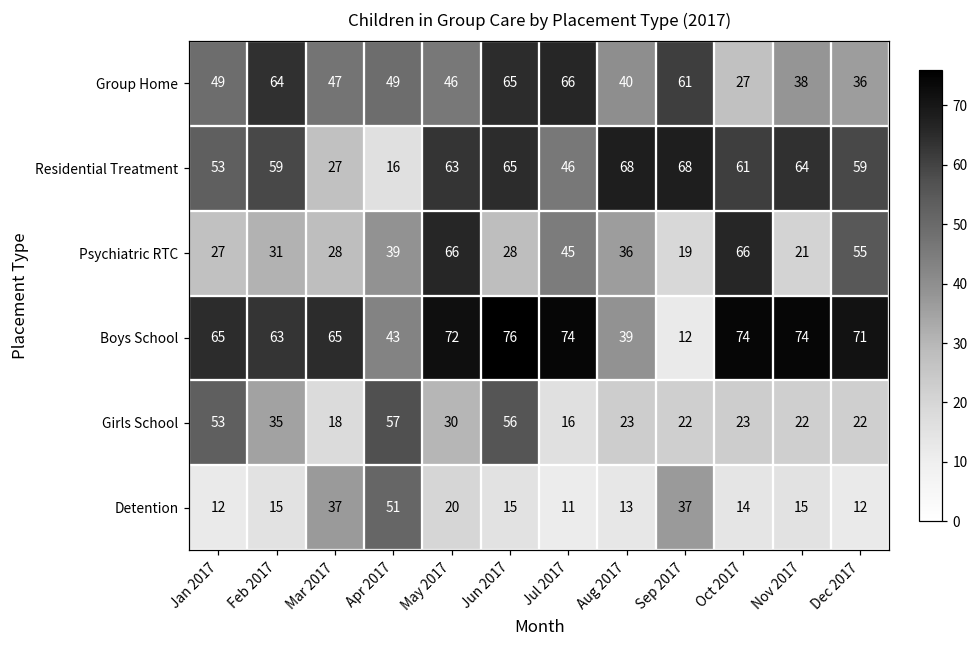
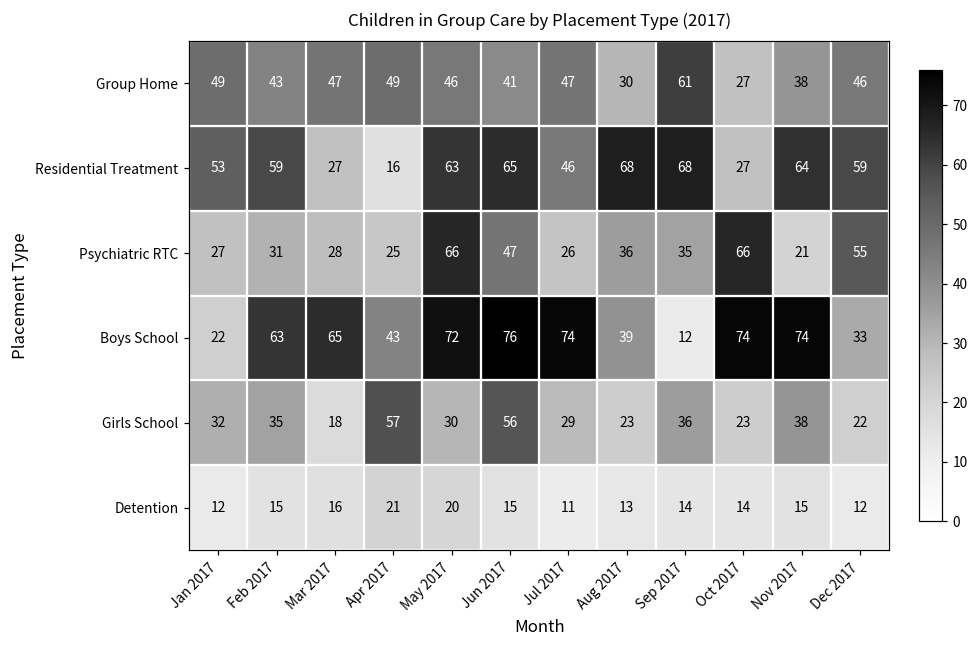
  {
    "Group Home": {
      "Jan 2017": 49,
-     "Feb 2017": 64,
+     "Feb 2017": 43,
      "Mar 2017": 47,
      "Apr 2017": 49,
      "May 2017": 46,
-     "Jun 2017": 65,
-     "Jul 2017": 66,
-     "Aug 2017": 40,
+     "Jun 2017": 41,
+     "Jul 2017": 47,
+     "Aug 2017": 30,
      "Sep 2017": 61,
      "Oct 2017": 27,
      "Nov 2017": 38,
-     "Dec 2017": 36
+     "Dec 2017": 46
    },
    "Residential Treatment": {
      "Jan 2017": 53,
      "Feb 2017": 59,
      "Mar 2017": 27,
      "Apr 2017": 16,
      "May 2017": 63,
      "Jun 2017": 65,
      "Jul 2017": 46,
      "Aug 2017": 68,
      "Sep 2017": 68,
-     "Oct 2017": 61,
+     "Oct 2017": 27,
      "Nov 2017": 64,
      "Dec 2017": 59
    },
    "Psychiatric RTC": {
      "Jan 2017": 27,
      "Feb 2017": 31,
      "Mar 2017": 28,
-     "Apr 2017": 39,
+     "Apr 2017": 25,
      "May 2017": 66,
-     "Jun 2017": 28,
-     "Jul 2017": 45,
+     "Jun 2017": 47,
+     "Jul 2017": 26,
      "Aug 2017": 36,
-     "Sep 2017": 19,
+     "Sep 2017": 35,
      "Oct 2017": 66,
      "Nov 2017": 21,
      "Dec 2017": 55
    },
    "Boys School": {
-     "Jan 2017": 65,
+     "Jan 2017": 22,
      "Feb 2017": 63,
      "Mar 2017": 65,
      "Apr 2017": 43,
      "May 2017": 72,
      "Jun 2017": 76,
      "Jul 2017": 74,
      "Aug 2017": 39,
      "Sep 2017": 12,
      "Oct 2017": 74,
      "Nov 2017": 74,
-     "Dec 2017": 71
+     "Dec 2017": 33
    },
    "Girls School": {
-     "Jan 2017": 53,
+     "Jan 2017": 32,
      "Feb 2017": 35,
      "Mar 2017": 18,
      "Apr 2017": 57,
      "May 2017": 30,
      "Jun 2017": 56,
-     "Jul 2017": 16,
+     "Jul 2017": 29,
      "Aug 2017": 23,
-     "Sep 2017": 22,
+     "Sep 2017": 36,
      "Oct 2017": 23,
-     "Nov 2017": 22,
+     "Nov 2017": 38,
      "Dec 2017": 22
    },
    "Detention": {
      "Jan 2017": 12,
      "Feb 2017": 15,
-     "Mar 2017": 37,
-     "Apr 2017": 51,
+     "Mar 2017": 16,
+     "Apr 2017": 21,
      "May 2017": 20,
      "Jun 2017": 15,
      "Jul 2017": 11,
      "Aug 2017": 13,
-     "Sep 2017": 37,
+     "Sep 2017": 14,
      "Oct 2017": 14,
      "Nov 2017": 15,
      "Dec 2017": 12
    }
  }
